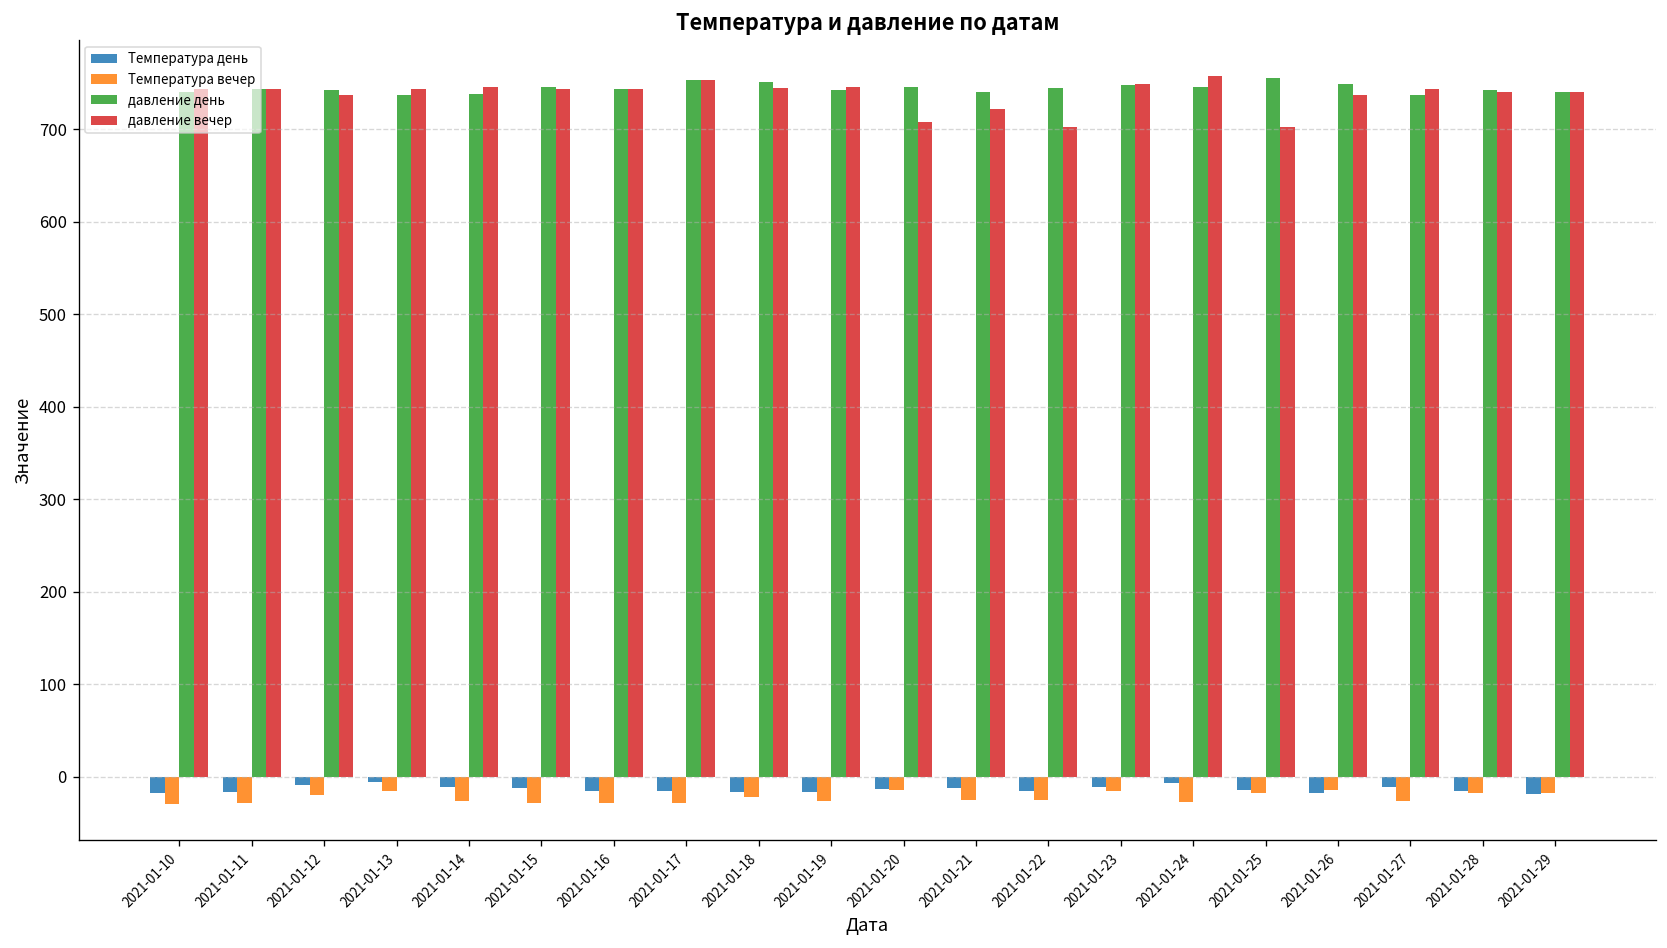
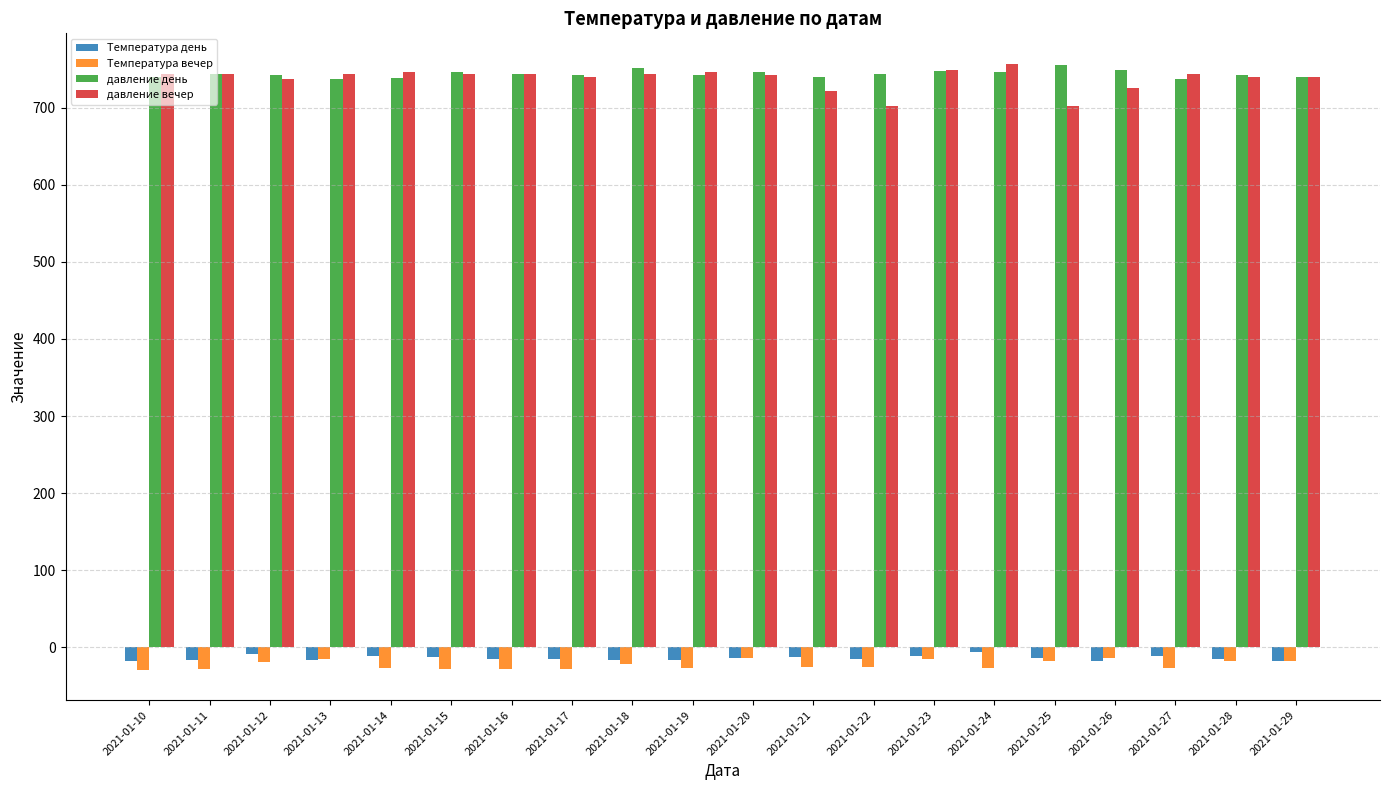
  {
    "Температура день": {
      "2021-01-10": -20,
      "2021-01-11": -20,
      "2021-01-12": -10,
-     "2021-01-13": -10,
+     "2021-01-13": -20,
      "2021-01-14": -10,
      "2021-01-15": -10,
      "2021-01-16": -20,
      "2021-01-17": -20,
      "2021-01-18": -20,
      "2021-01-19": -20,
      "2021-01-20": -10,
      "2021-01-21": -10,
      "2021-01-22": -20,
      "2021-01-23": -10,
      "2021-01-24": -10,
      "2021-01-25": -10,
      "2021-01-26": -20,
      "2021-01-27": -10,
      "2021-01-28": -20,
      "2021-01-29": -20
    },
    "Температура вечер": {
      "2021-01-10": -30,
      "2021-01-11": -30,
      "2021-01-12": -20,
      "2021-01-13": -20,
      "2021-01-14": -30,
      "2021-01-15": -30,
      "2021-01-16": -30,
      "2021-01-17": -30,
      "2021-01-18": -20,
      "2021-01-19": -30,
      "2021-01-20": -10,
      "2021-01-21": -30,
      "2021-01-22": -30,
      "2021-01-23": -20,
      "2021-01-24": -30,
      "2021-01-25": -20,
      "2021-01-26": -10,
      "2021-01-27": -30,
      "2021-01-28": -20,
      "2021-01-29": -20
    },
    "давление день": {
      "2021-01-12": 740,
      "2021-01-13": 740,
      "2021-01-14": 740,
      "2021-01-15": 750,
      "2021-01-16": 740,
-     "2021-01-17": 750,
+     "2021-01-17": 740,
      "2021-01-18": 750,
      "2021-01-19": 740,
      "2021-01-20": 750,
      "2021-01-21": 740,
      "2021-01-22": 740,
      "2021-01-23": 750,
      "2021-01-24": 750,
      "2021-01-25": 760,
      "2021-01-26": 750,
      "2021-01-27": 740,
      "2021-01-28": 740,
      "2021-01-29": 740
    },
    "давление вечер": {
      "2021-01-11": 740,
      "2021-01-12": 740,
      "2021-01-13": 740,
      "2021-01-14": 750,
      "2021-01-15": 740,
      "2021-01-16": 740,
-     "2021-01-17": 750,
+     "2021-01-17": 740,
      "2021-01-18": 740,
      "2021-01-19": 750,
-     "2021-01-20": 710,
+     "2021-01-20": 740,
      "2021-01-21": 720,
      "2021-01-22": 700,
      "2021-01-23": 750,
      "2021-01-24": 760,
      "2021-01-25": 700,
-     "2021-01-26": 740,
+     "2021-01-26": 730,
      "2021-01-27": 740,
      "2021-01-28": 740,
      "2021-01-29": 740
    }
  }
